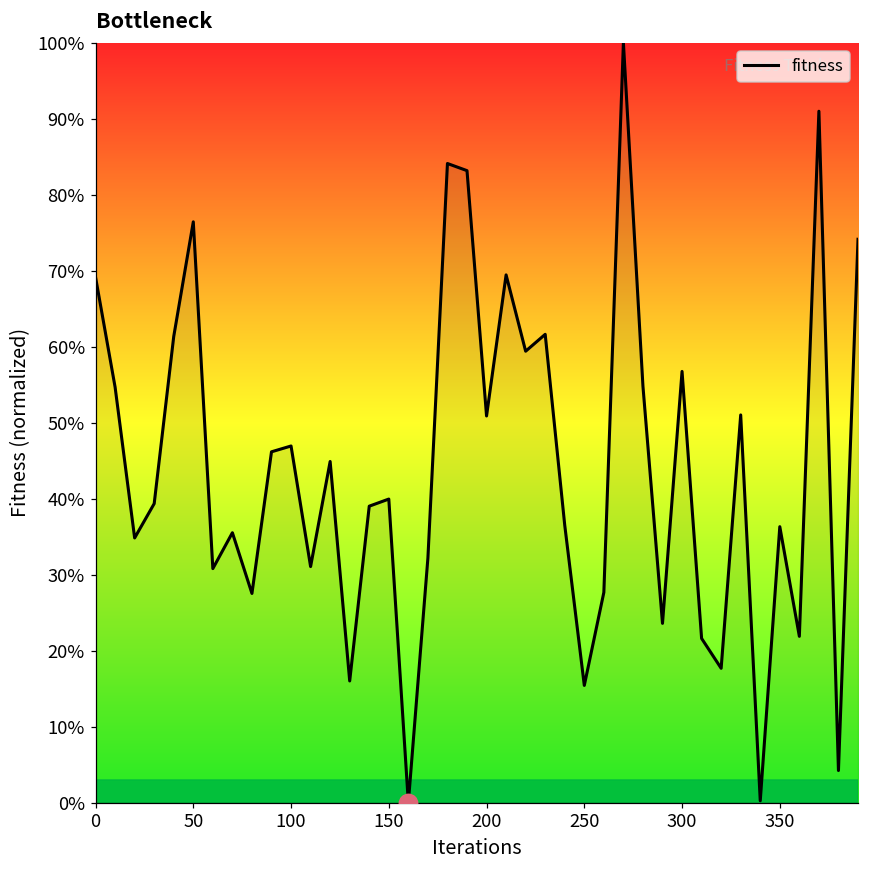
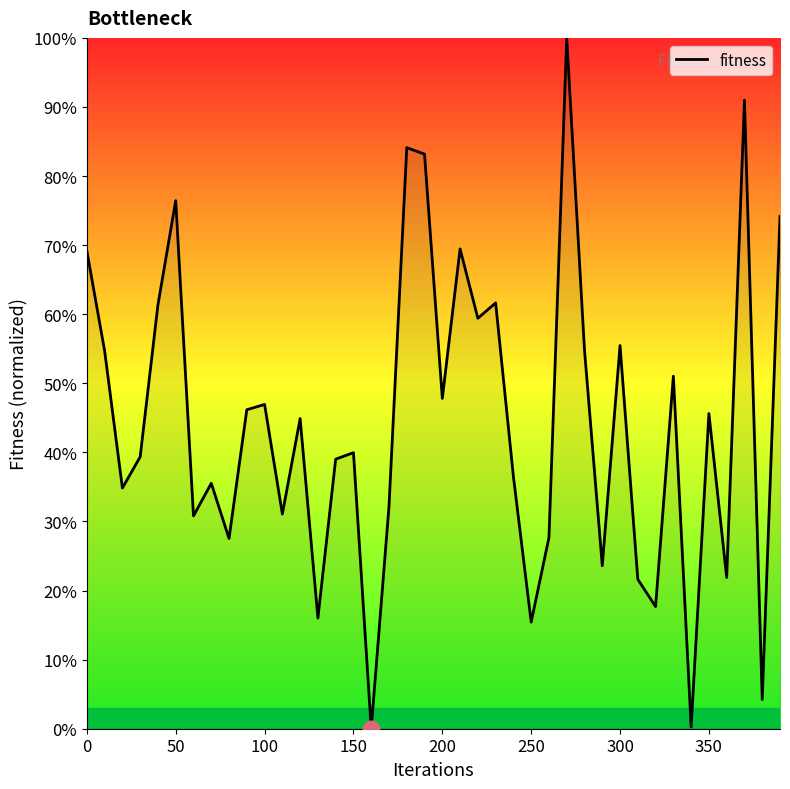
  {
    "fitness": {
      "0": "69%",
      "50": "76%",
      "100": "47%",
      "150": "40%",
-     "200": "51%",
+     "200": "48%",
      "250": "15%",
-     "300": "57%",
-     "350": "36%"
+     "300": "55%",
+     "350": "46%"
    }
  }
